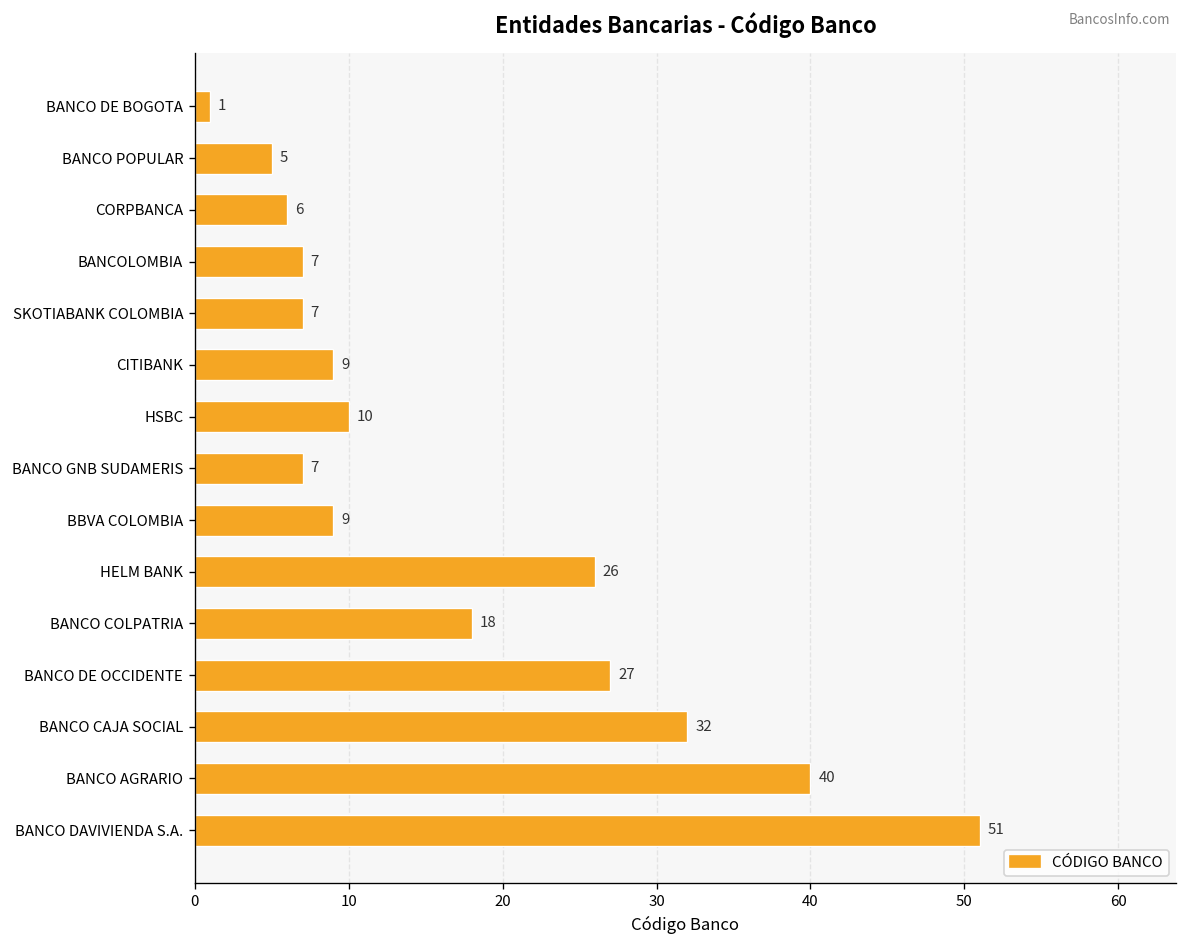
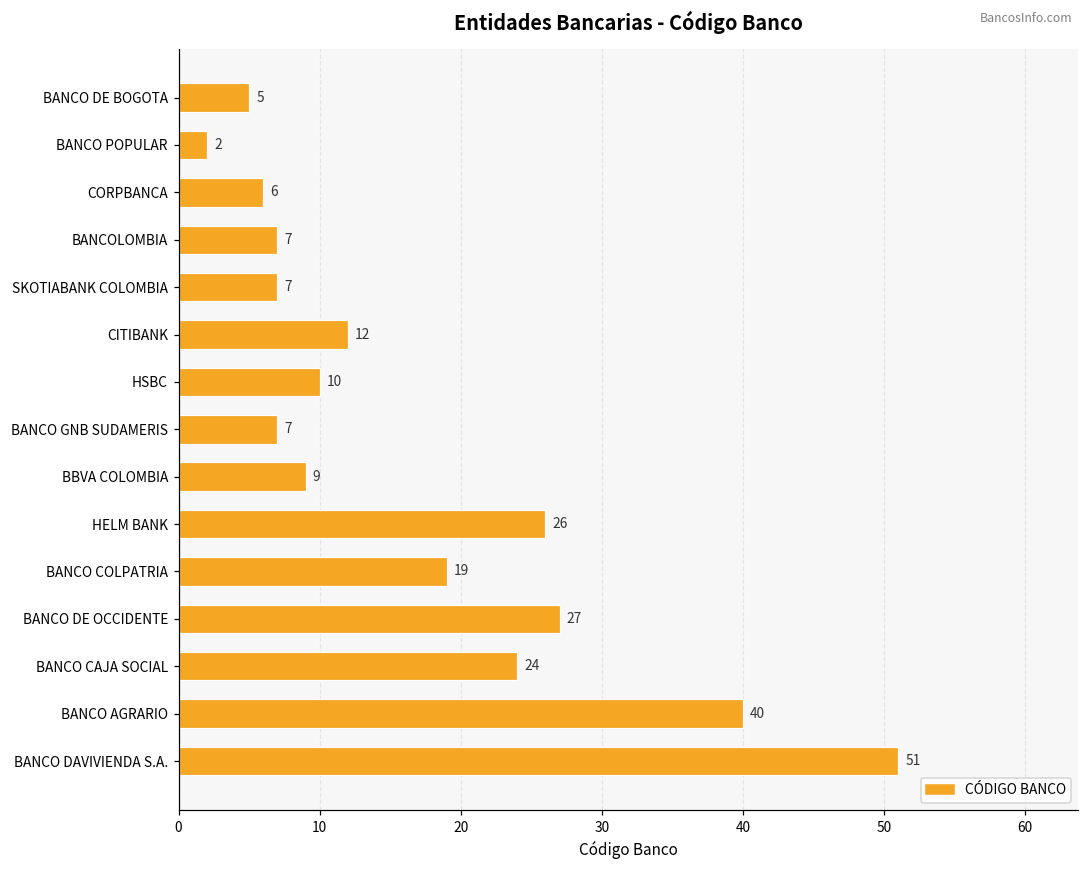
  {
-   "BANCO DE BOGOTA": 1,
-   "BANCO POPULAR": 5,
+   "BANCO DE BOGOTA": 5,
+   "BANCO POPULAR": 2,
    "CORPBANCA": 6,
    "BANCOLOMBIA": 7,
    "SKOTIABANK COLOMBIA": 7,
-   "CITIBANK": 9,
+   "CITIBANK": 12,
    "HSBC": 10,
    "BANCO GNB SUDAMERIS": 7,
    "BBVA COLOMBIA": 9,
    "HELM BANK": 26,
-   "BANCO COLPATRIA": 18,
+   "BANCO COLPATRIA": 19,
    "BANCO DE OCCIDENTE": 27,
-   "BANCO CAJA SOCIAL": 32,
+   "BANCO CAJA SOCIAL": 24,
    "BANCO AGRARIO": 40,
    "BANCO DAVIVIENDA S.A.": 51
  }
